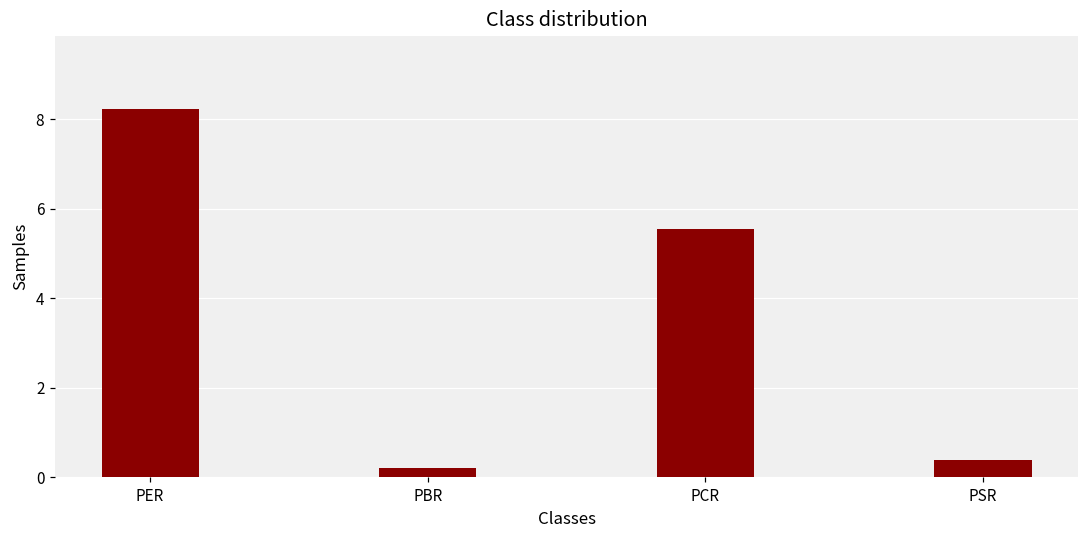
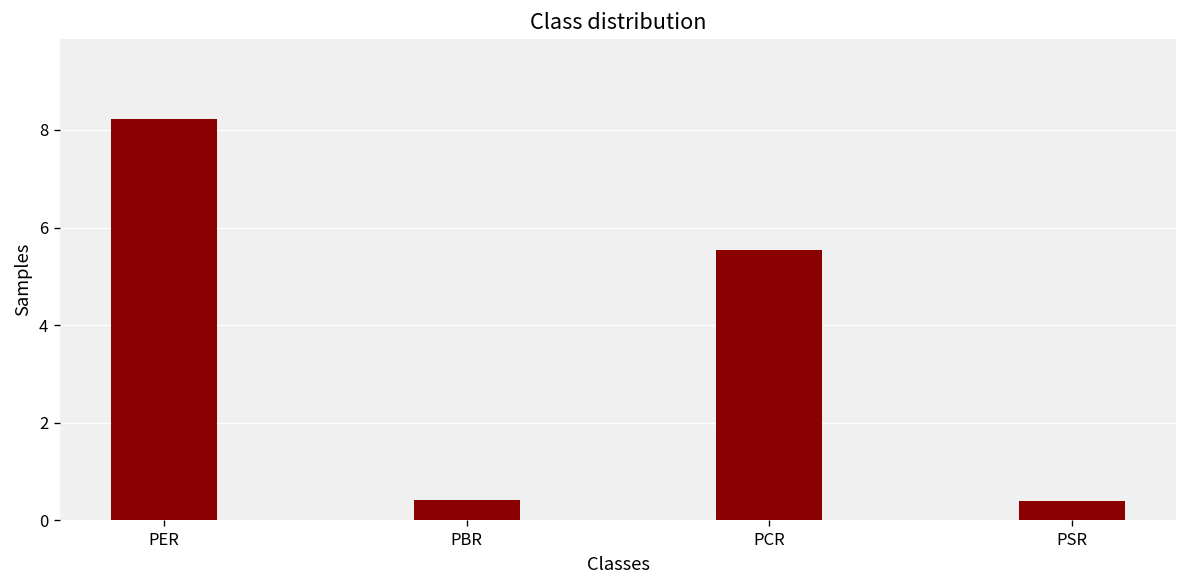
  {
    "PER": 8.2,
-   "PBR": 0.2,
+   "PBR": 0.4,
    "PCR": 5.5,
    "PSR": 0.4
  }
